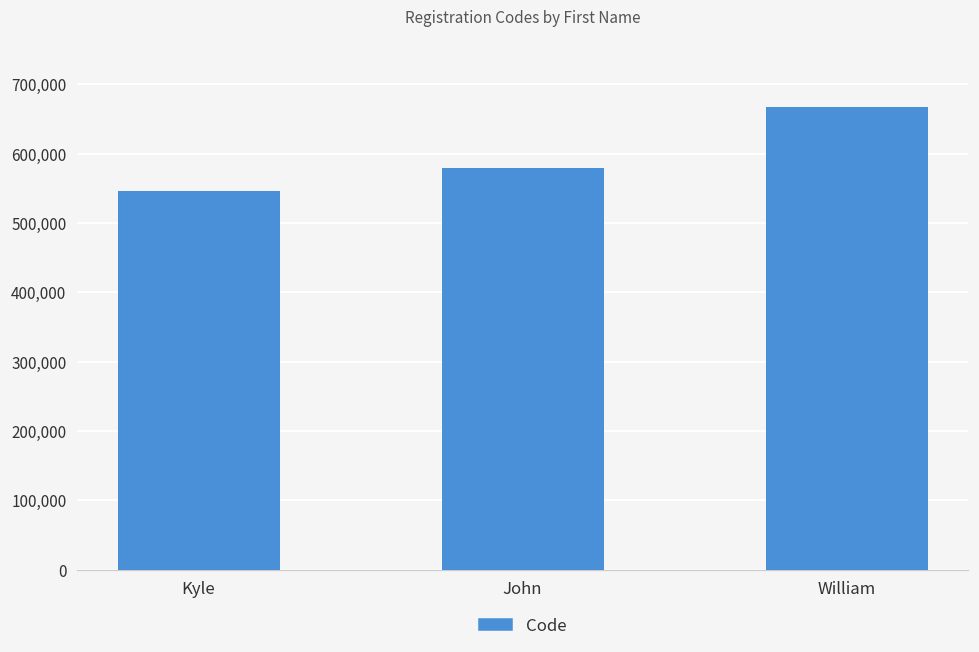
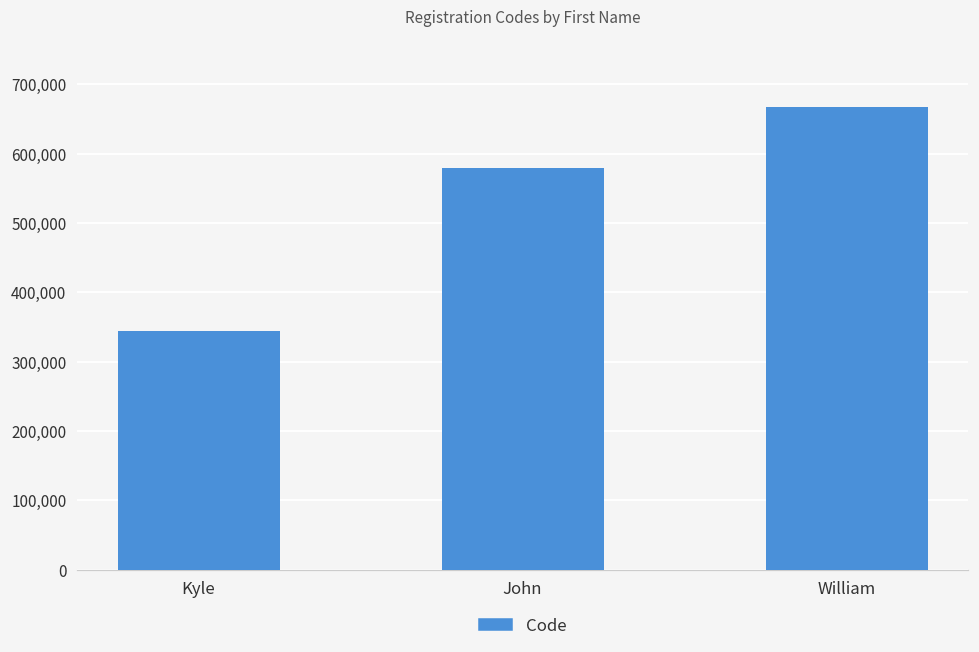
  {
-   "Kyle": "550,000",
+   "Kyle": "340,000",
    "John": "580,000",
    "William": "670,000"
  }
